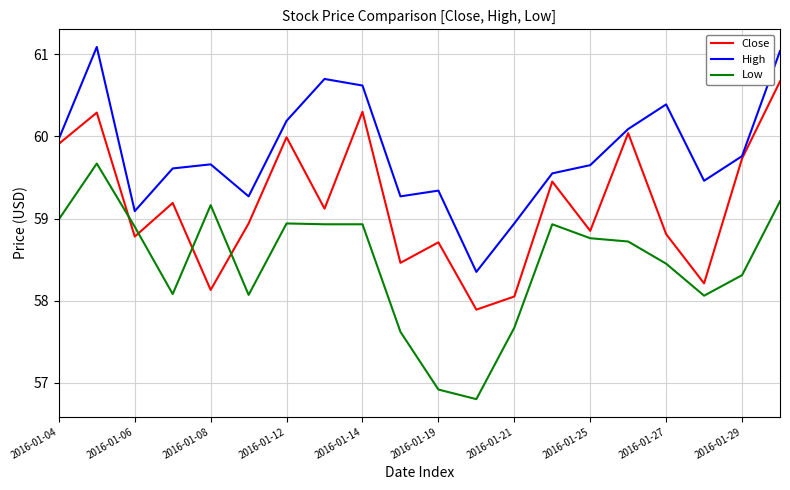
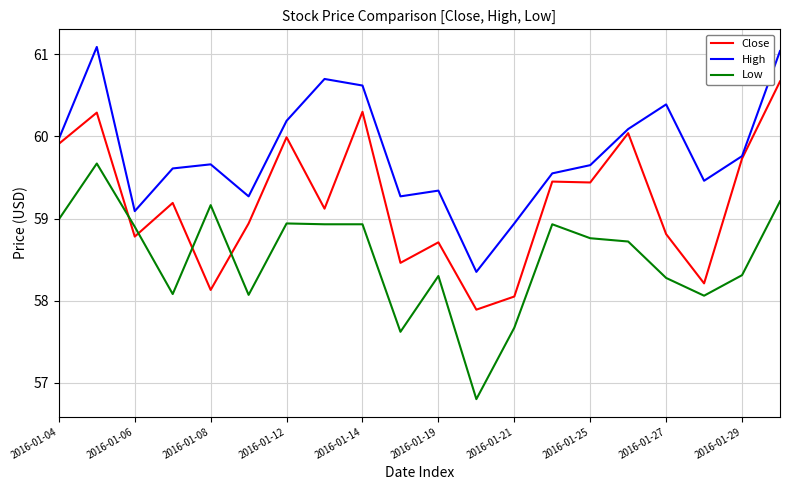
  {
    "Close": {
      "2016-01-04": 59.9,
      "2016-01-06": 58.8,
      "2016-01-08": 58.1,
      "2016-01-12": 60.0,
      "2016-01-14": 60.3,
      "2016-01-19": 58.7,
      "2016-01-21": 58.0,
-     "2016-01-25": 58.8,
+     "2016-01-25": 59.4,
      "2016-01-27": 58.8
    },
    "High": {
      "2016-01-04": 60.0,
      "2016-01-06": 59.1,
      "2016-01-08": 59.7,
      "2016-01-12": 60.2,
      "2016-01-14": 60.6,
      "2016-01-19": 59.3,
      "2016-01-21": 58.9,
      "2016-01-25": 59.7,
      "2016-01-27": 60.4
    },
    "Low": {
      "2016-01-04": 59.0,
      "2016-01-06": 58.9,
      "2016-01-08": 59.2,
      "2016-01-12": 58.9,
      "2016-01-14": 58.9,
-     "2016-01-19": 56.9,
+     "2016-01-19": 58.3,
      "2016-01-21": 57.7,
      "2016-01-25": 58.8,
-     "2016-01-27": 58.5,
+     "2016-01-27": 58.3,
      "2016-01-29": 58.3
    }
  }
